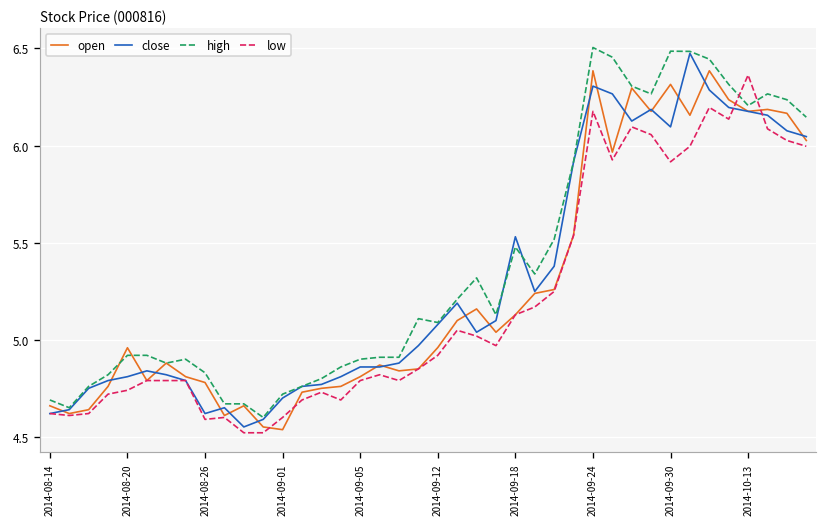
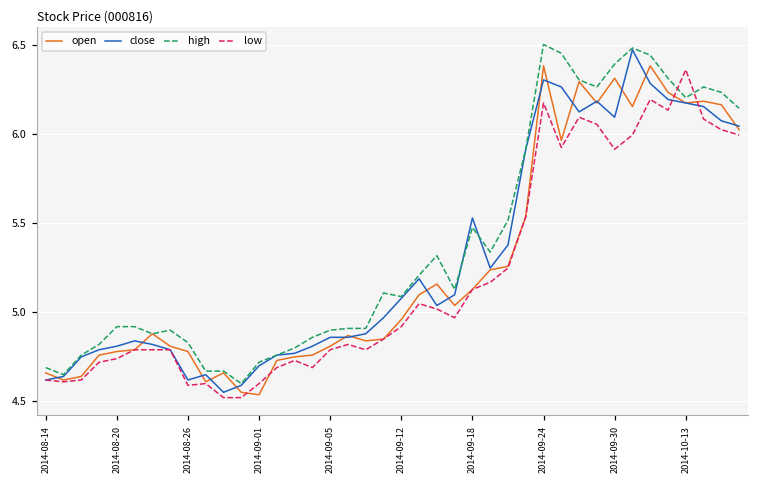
  {
    "open": {
      "2014-08-14": 4.66,
-     "2014-08-20": 4.96,
+     "2014-08-20": 4.78,
      "2014-08-26": 4.78,
      "2014-09-01": 4.54,
      "2014-09-05": 4.81,
      "2014-09-12": 4.96,
      "2014-09-24": 6.39,
      "2014-09-30": 6.32
    },
    "close": {
      "2014-08-20": 4.81,
      "2014-08-26": 4.62,
      "2014-09-01": 4.70,
      "2014-09-05": 4.86,
      "2014-09-18": 5.53,
      "2014-09-24": 6.31,
      "2014-09-30": 6.10
    },
    "high": {
      "2014-08-14": 4.69,
      "2014-08-20": 4.92,
      "2014-08-26": 4.83,
      "2014-09-01": 4.72,
      "2014-09-05": 4.90,
      "2014-09-18": 5.48,
      "2014-09-24": 6.51,
-     "2014-09-30": 6.49,
+     "2014-09-30": 6.40,
      "2014-10-13": 6.21
    },
    "low": {
      "2014-08-20": 4.74,
      "2014-08-26": 4.59,
      "2014-09-01": 4.60,
      "2014-09-05": 4.79,
      "2014-09-12": 4.92,
      "2014-09-24": 6.18,
      "2014-09-30": 5.92,
      "2014-10-13": 6.36
    }
  }
